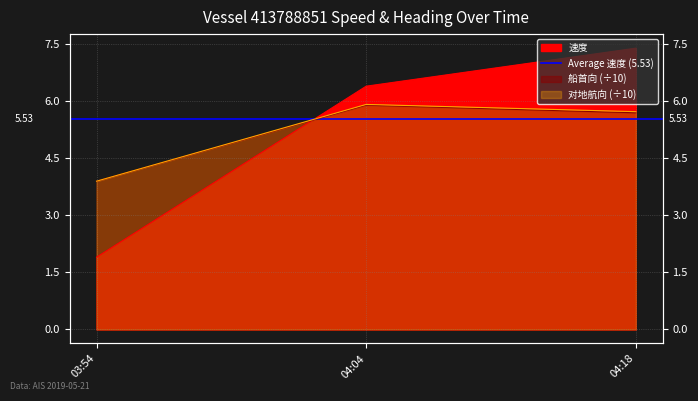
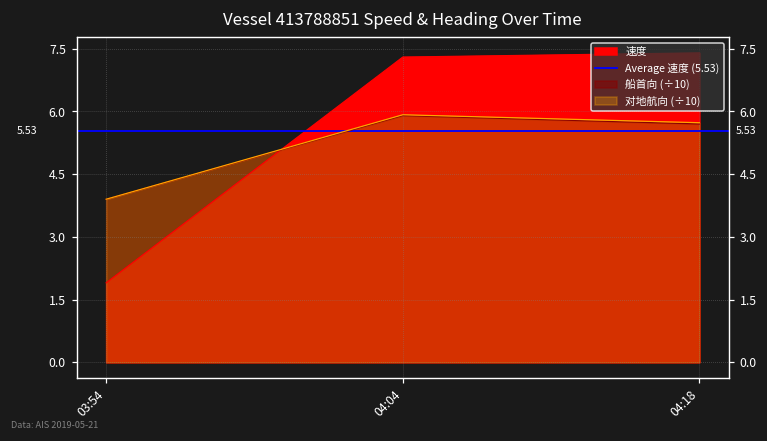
  {
    "速度": {
      "03:54": 1.9,
-     "04:04": 6.4
+     "04:04": 7.3
    }
  }
